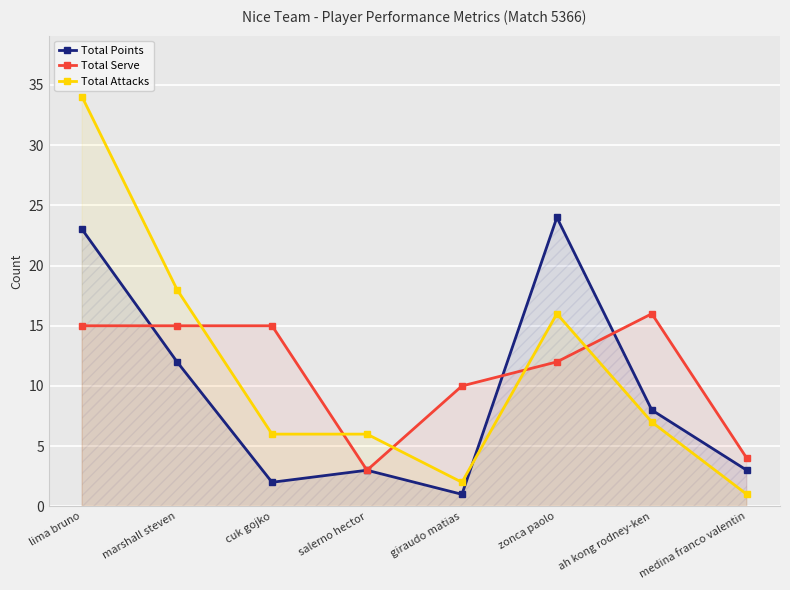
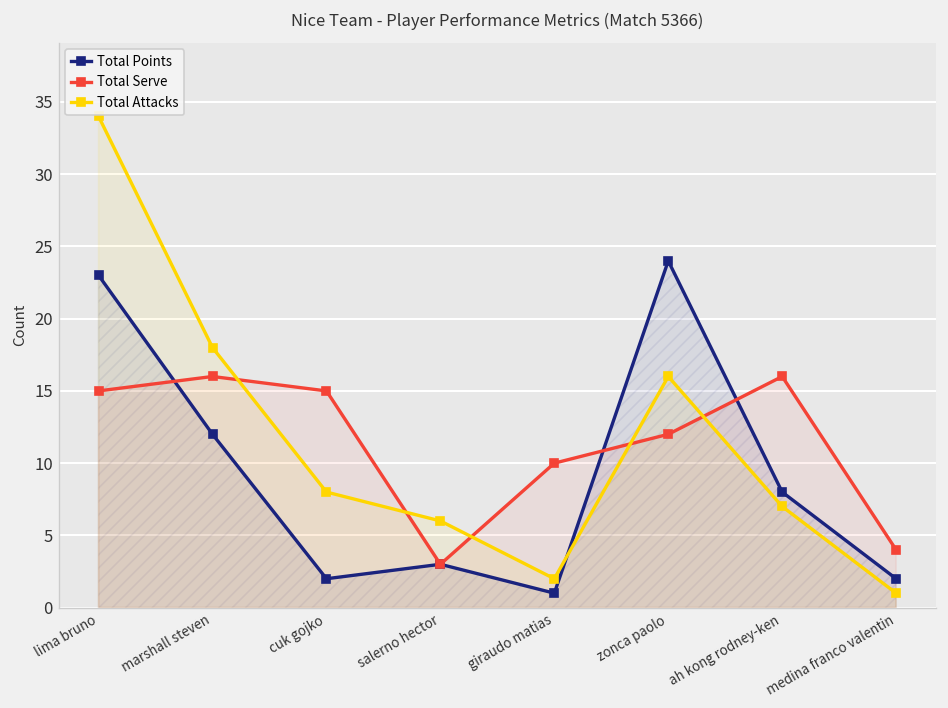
  {
    "Total Points": {
      "lima bruno": 23,
      "marshall steven": 12,
      "cuk gojko": 2,
      "giraudo matias": 1,
      "zonca paolo": 24,
      "ah kong rodney-ken": 8,
-     "medina franco valentin": 3
+     "medina franco valentin": 2
    },
    "Total Serve": {
      "lima bruno": 15,
-     "marshall steven": 15,
+     "marshall steven": 16,
      "cuk gojko": 15,
      "giraudo matias": 10,
      "zonca paolo": 12,
      "ah kong rodney-ken": 16,
      "medina franco valentin": 4
    },
    "Total Attacks": {
      "lima bruno": 34,
      "marshall steven": 18,
-     "cuk gojko": 6,
+     "cuk gojko": 8,
      "salerno hector": 6,
      "giraudo matias": 2,
      "zonca paolo": 16,
      "ah kong rodney-ken": 7,
      "medina franco valentin": 1
    }
  }
